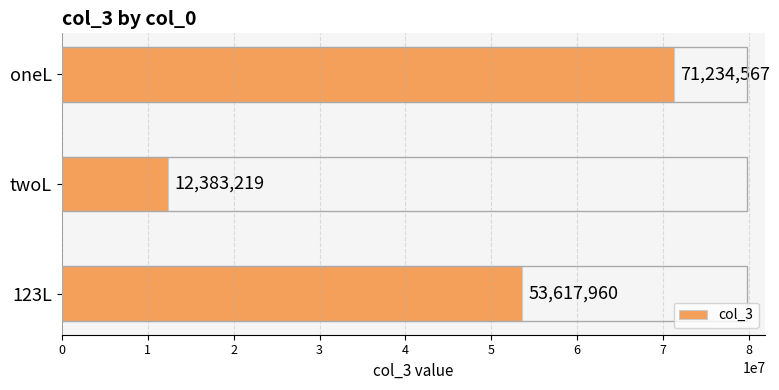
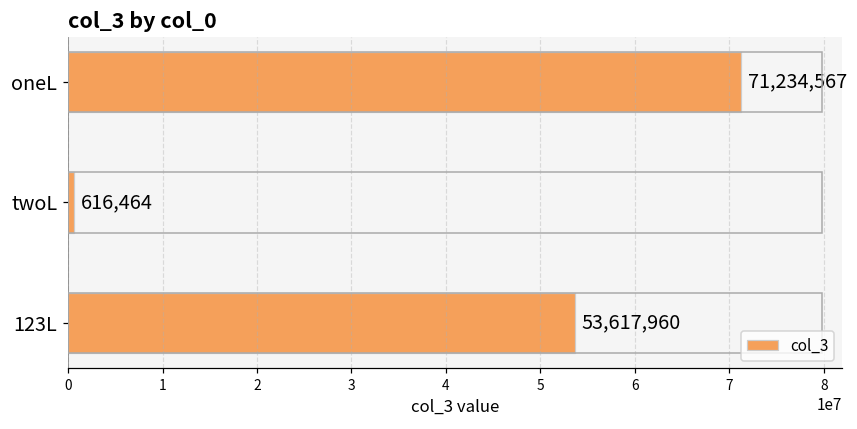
  {
    "oneL": "71,234,567",
-   "twoL": "12,383,219",
+   "twoL": "616,464",
    "123L": "53,617,960"
  }
